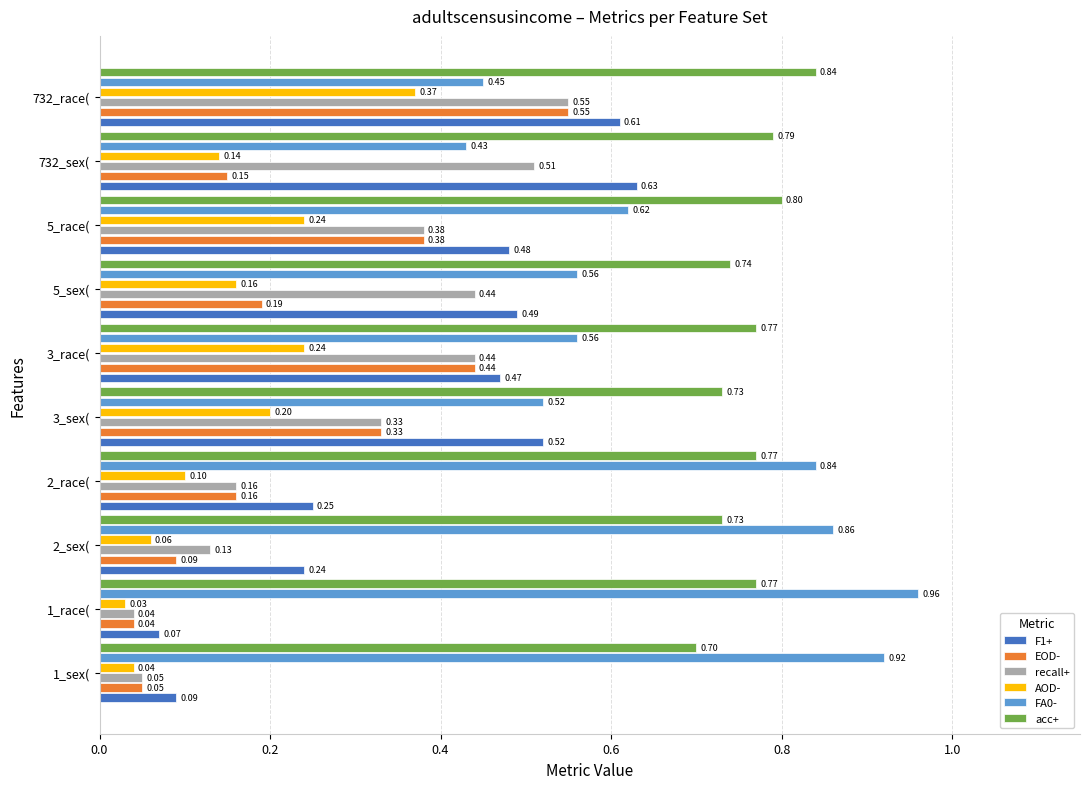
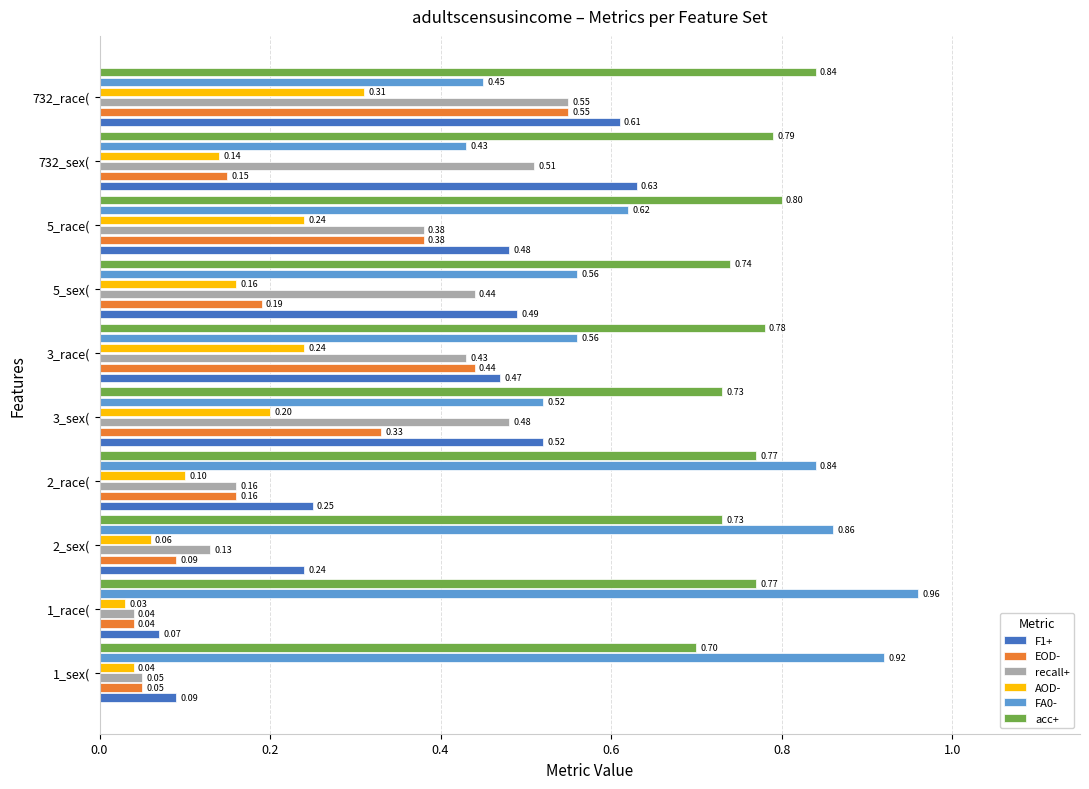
  {
    "EOD-": {
      "732_race(": 0.55,
      "732_sex(": 0.15,
      "5_race(": 0.38,
      "5_sex(": 0.19,
      "3_race(": 0.44,
      "3_sex(": 0.33,
      "2_race(": 0.16,
      "2_sex(": 0.09,
      "1_race(": 0.04,
      "1_sex(": 0.05
    },
    "recall+": {
      "732_race(": 0.55,
      "732_sex(": 0.51,
      "5_race(": 0.38,
      "5_sex(": 0.44,
-     "3_race(": 0.44,
-     "3_sex(": 0.33,
+     "3_race(": 0.43,
+     "3_sex(": 0.48,
      "2_race(": 0.16,
      "2_sex(": 0.13,
      "1_race(": 0.04,
      "1_sex(": 0.05
    },
    "AOD-": {
-     "732_race(": 0.37,
+     "732_race(": 0.31,
      "732_sex(": 0.14,
      "5_race(": 0.24,
      "5_sex(": 0.16,
      "3_race(": 0.24,
      "3_sex(": 0.20,
      "2_race(": 0.10,
      "2_sex(": 0.06,
      "1_race(": 0.03,
      "1_sex(": 0.04
    },
    "acc+": {
      "732_race(": 0.84,
      "732_sex(": 0.79,
      "5_race(": 0.80,
      "5_sex(": 0.74,
-     "3_race(": 0.77,
+     "3_race(": 0.78,
      "3_sex(": 0.73,
      "2_race(": 0.77,
      "2_sex(": 0.73,
      "1_race(": 0.77,
      "1_sex(": 0.70
    }
  }
